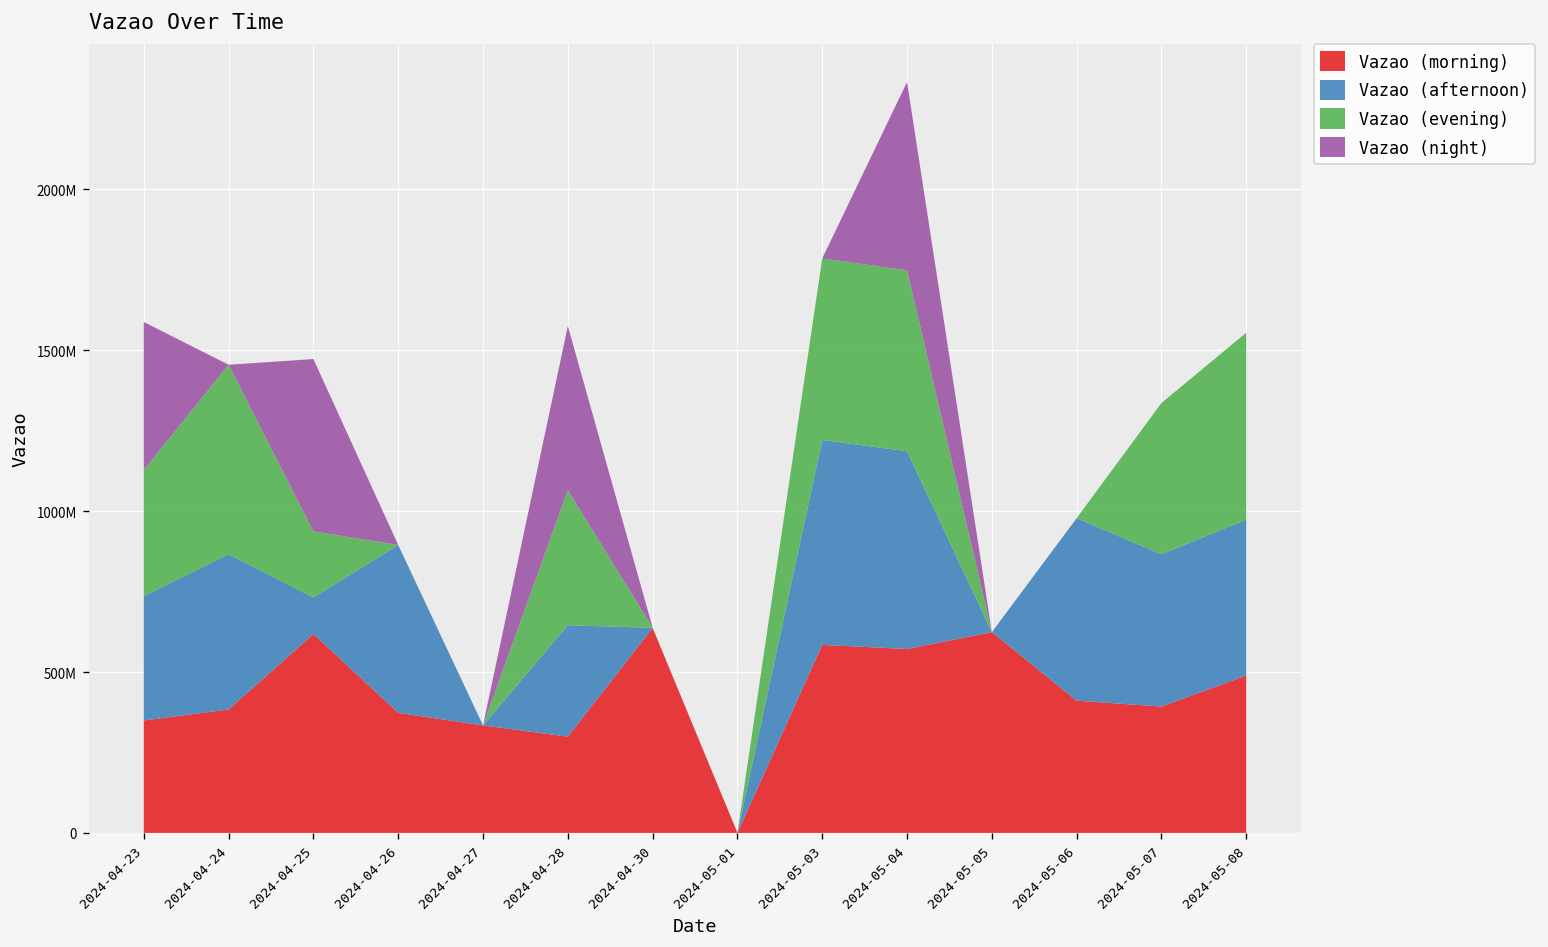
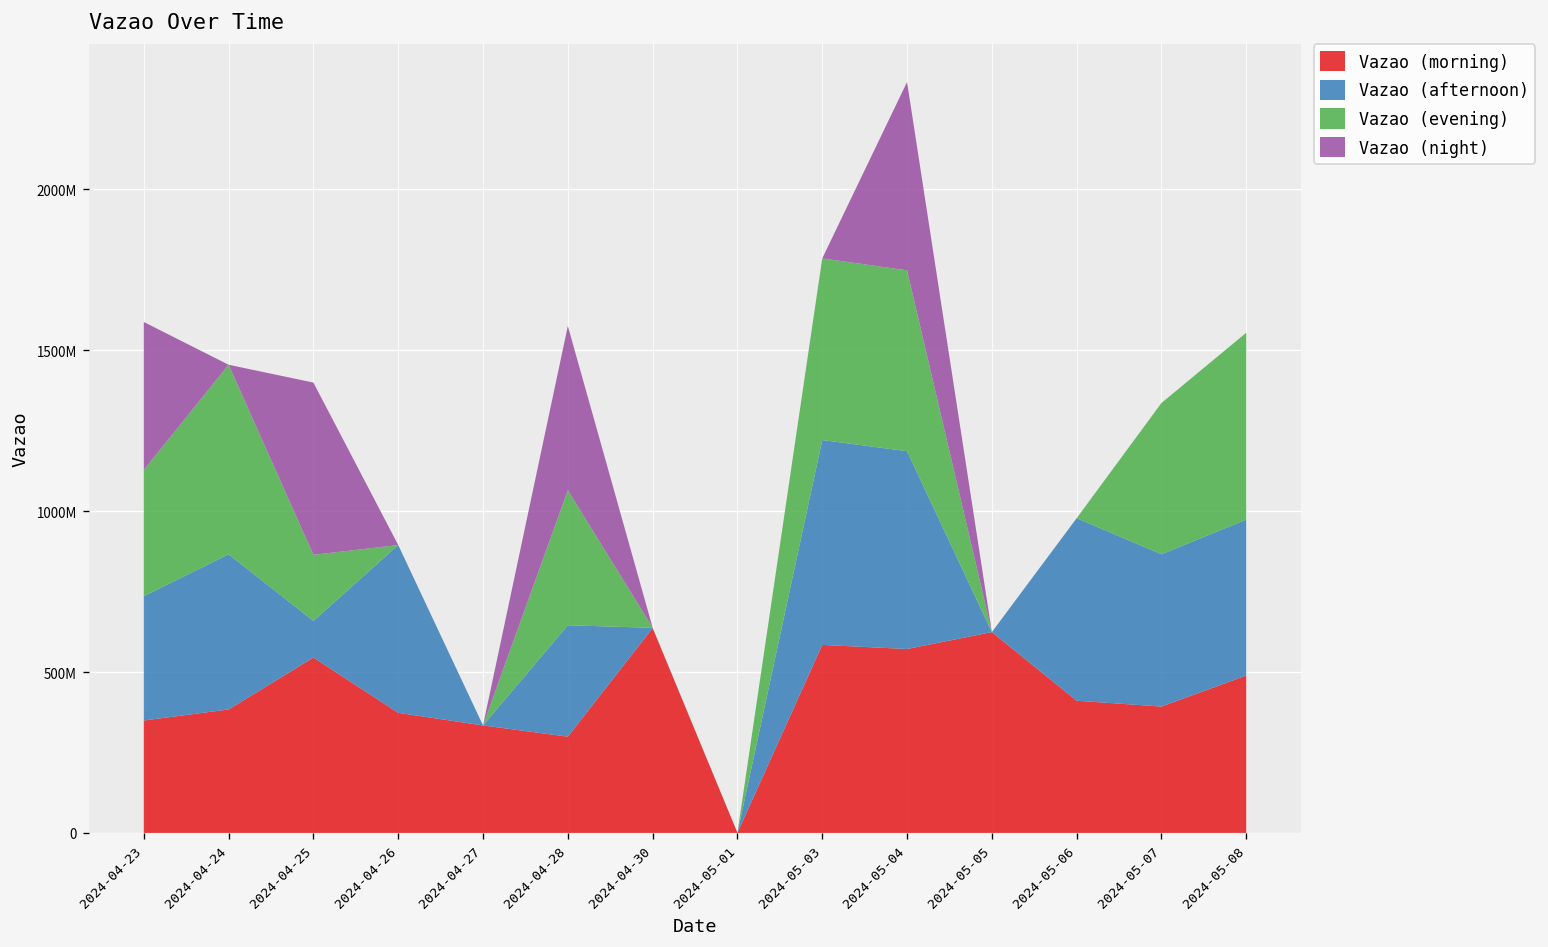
  {
    "Vazao (morning)": {
      "2024-04-23": 350000000,
      "2024-04-24": 380000000,
-     "2024-04-25": 620000000,
+     "2024-04-25": 540000000,
      "2024-04-26": 370000000,
      "2024-04-28": 300000000,
      "2024-05-03": 580000000,
      "2024-05-04": 570000000,
      "2024-05-06": 410000000,
      "2024-05-07": 390000000,
      "2024-05-08": 490000000
    },
    "Vazao (afternoon)": {
      "2024-04-23": 390000000,
      "2024-04-24": 480000000,
      "2024-04-25": 110000000,
      "2024-04-28": 350000000,
      "2024-05-03": 640000000,
      "2024-05-04": 610000000,
      "2024-05-07": 470000000,
      "2024-05-08": 480000000
    },
    "Vazao (evening)": {
      "2024-04-23": 390000000,
      "2024-04-25": 210000000,
      "2024-04-28": 420000000,
      "2024-05-04": 560000000
    },
    "Vazao (night)": {
      "2024-04-23": 460000000,
      "2024-04-25": 540000000,
      "2024-04-28": 510000000,
      "2024-05-04": 590000000
    }
  }
